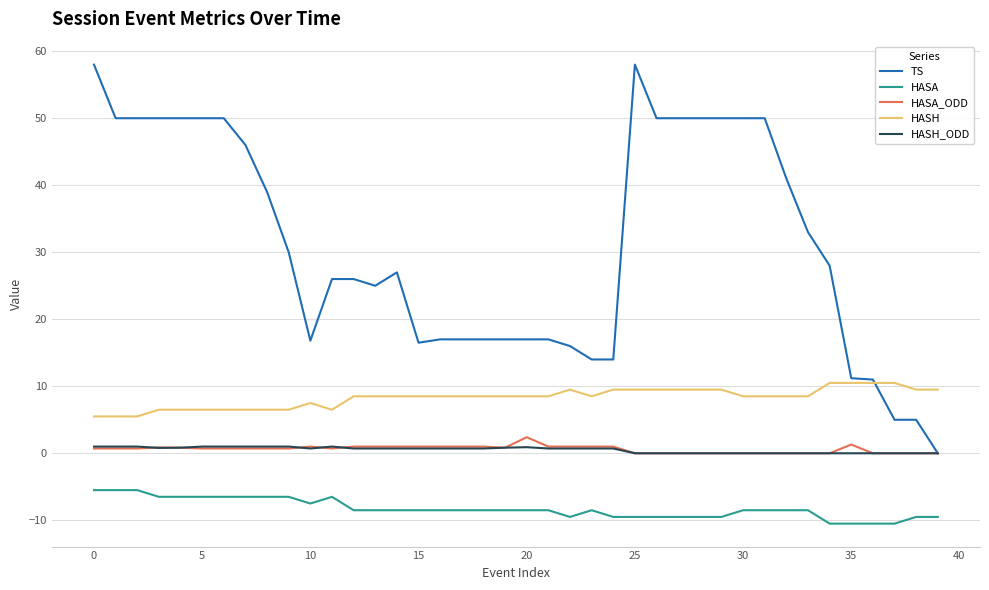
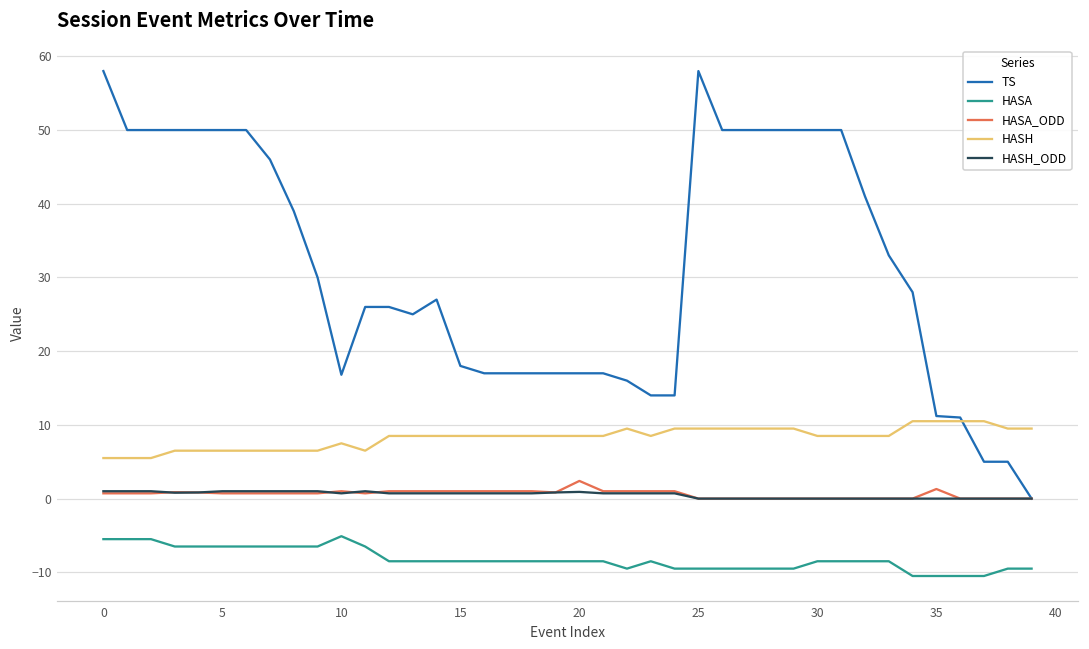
  {
    "TS": {
      "0": 58,
      "5": 50,
      "10": 17,
-     "15": 17,
+     "15": 18,
      "20": 17,
      "25": 58,
      "30": 50,
      "35": 11
    },
    "HASA": {
      "0": -6,
      "5": -7,
-     "10": -8,
+     "10": -5,
      "15": -9,
      "20": -9,
      "25": -10,
      "30": -9,
      "35": -11
    },
    "HASA_ODD": {
      "20": 2,
      "35": 1
    },
    "HASH": {
      "0": 6,
      "5": 7,
      "10": 8,
      "15": 9,
      "20": 9,
      "25": 10,
      "30": 9,
      "35": 11
    },
    "HASH_ODD": {
      "20": 1,
      "35": 0
    }
  }
